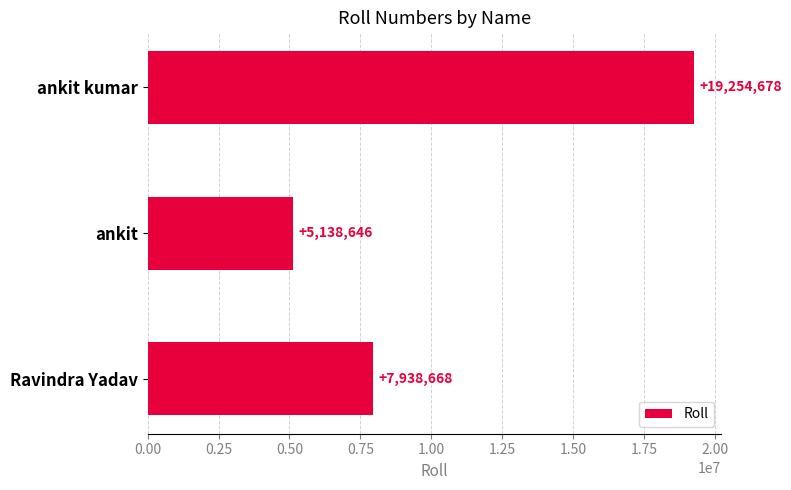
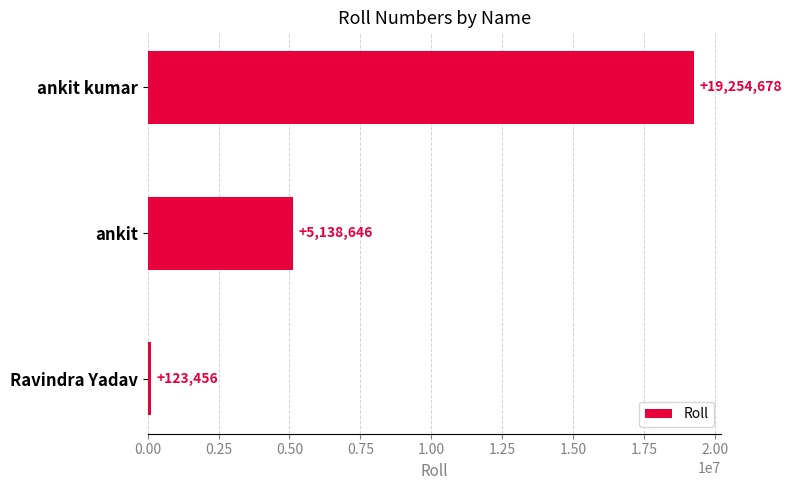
  {
    "ankit kumar": "+19,254,678",
    "ankit": "+5,138,646",
-   "Ravindra Yadav": "+7,938,668"
+   "Ravindra Yadav": "+123,456"
  }
